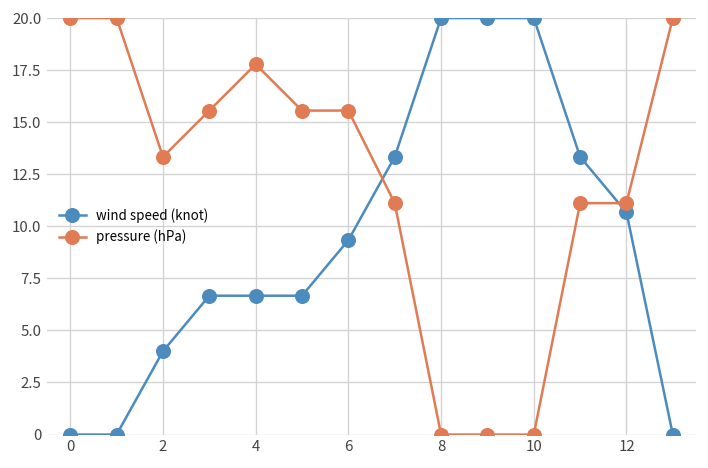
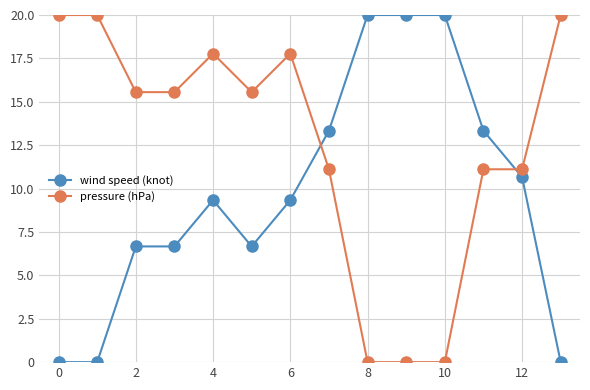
  {
    "wind speed (knot)": {
      "0": 0.0,
-     "2": 4.0,
-     "4": 6.7,
+     "2": 6.7,
+     "4": 9.3,
      "6": 9.3,
      "8": 20.0,
      "10": 20.0,
      "12": 10.7
    },
    "pressure (hPa)": {
      "0": 20.0,
-     "2": 13.3,
+     "2": 15.6,
      "4": 17.8,
-     "6": 15.6,
+     "6": 17.8,
      "8": 0.0,
      "10": 0.0,
      "12": 11.1
    }
  }
